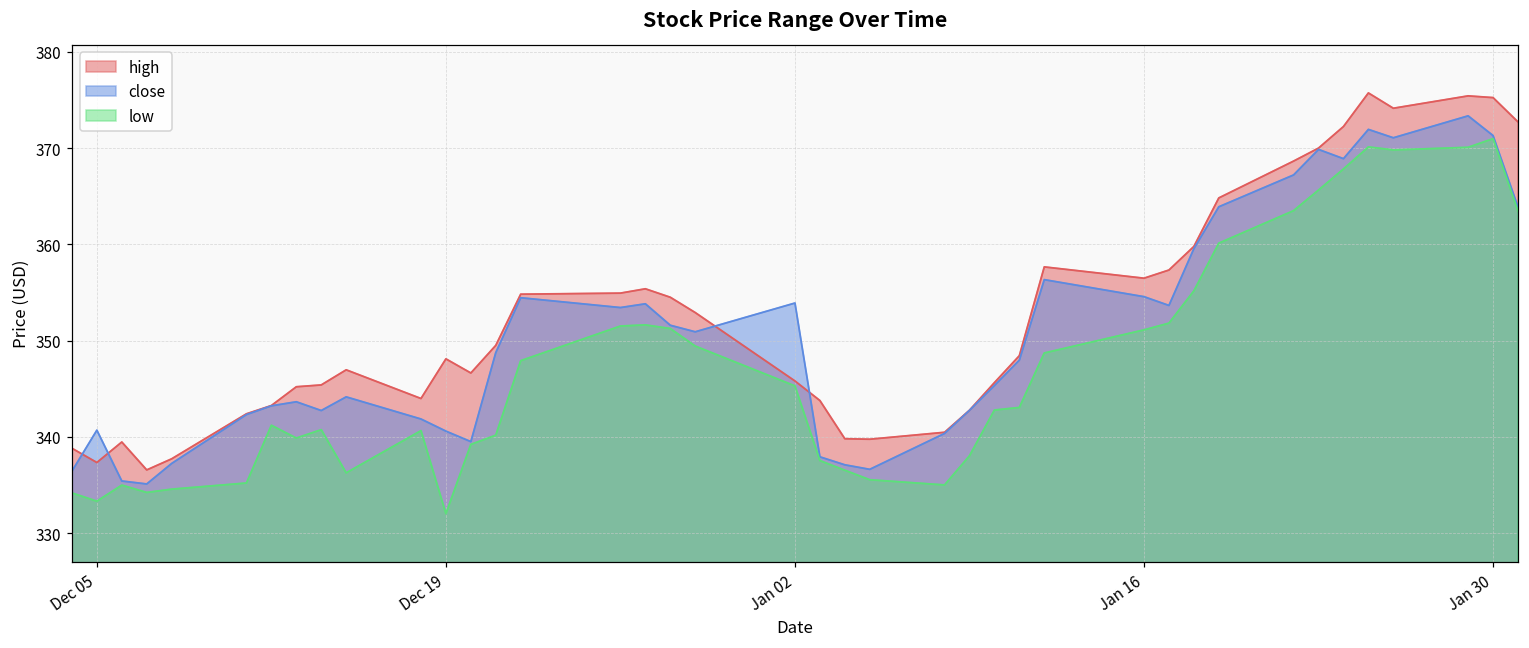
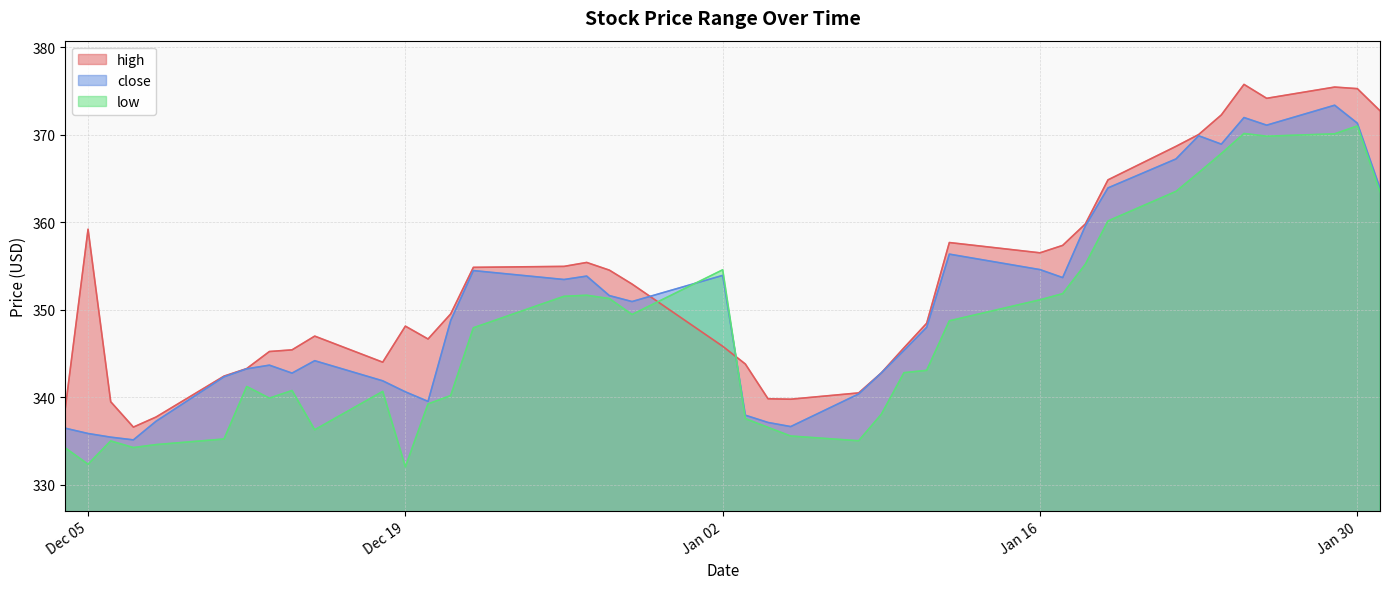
  {
    "high": {
-     "Dec 05": 337,
+     "Dec 05": 359,
      "Dec 19": 348,
      "Jan 02": 346,
      "Jan 16": 356,
      "Jan 30": 375
    },
    "close": {
-     "Dec 05": 341,
+     "Dec 05": 336,
      "Dec 19": 341,
      "Jan 02": 354,
      "Jan 16": 355,
      "Jan 30": 371
    },
    "low": {
-     "Dec 05": 333,
+     "Dec 05": 332,
      "Dec 19": 332,
-     "Jan 02": 345,
+     "Jan 02": 355,
      "Jan 16": 351,
      "Jan 30": 371
    }
  }
